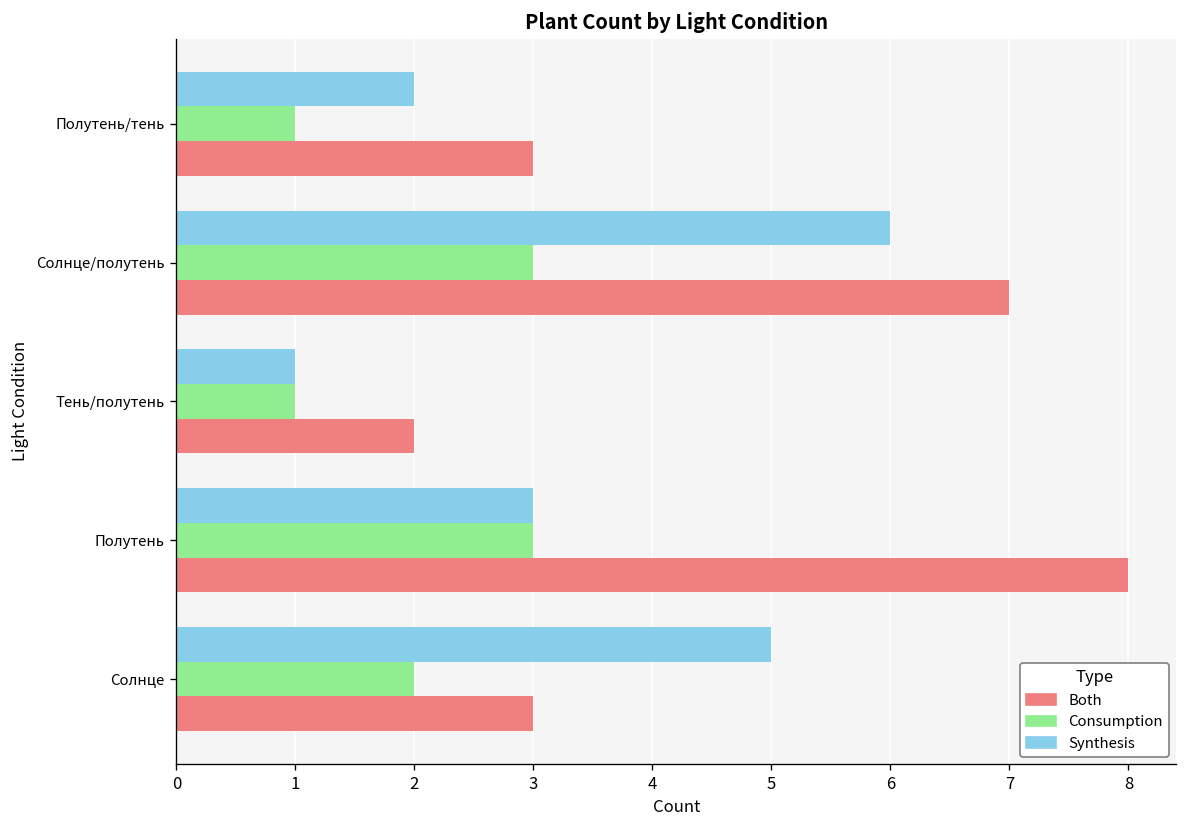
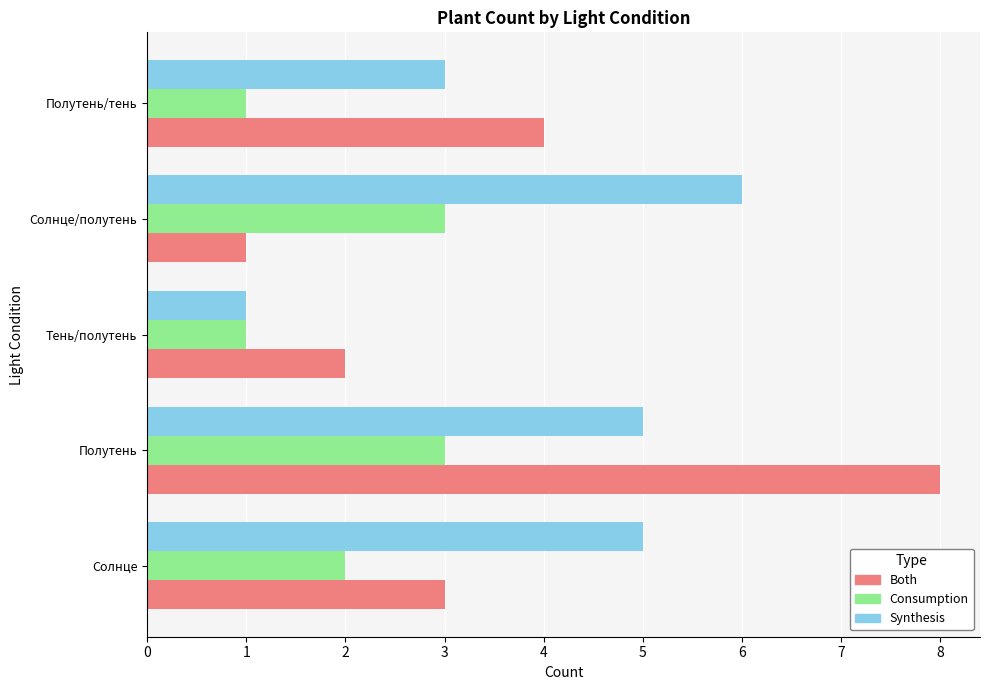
  {
    "Both": {
-     "Полутень/тень": 3,
-     "Солнце/полутень": 7,
+     "Полутень/тень": 4,
+     "Солнце/полутень": 1,
      "Тень/полутень": 2,
      "Полутень": 8,
      "Солнце": 3
    },
    "Consumption": {
      "Полутень/тень": 1,
      "Солнце/полутень": 3,
      "Тень/полутень": 1,
      "Полутень": 3,
      "Солнце": 2
    },
    "Synthesis": {
-     "Полутень/тень": 2,
+     "Полутень/тень": 3,
      "Солнце/полутень": 6,
      "Тень/полутень": 1,
-     "Полутень": 3,
+     "Полутень": 5,
      "Солнце": 5
    }
  }
